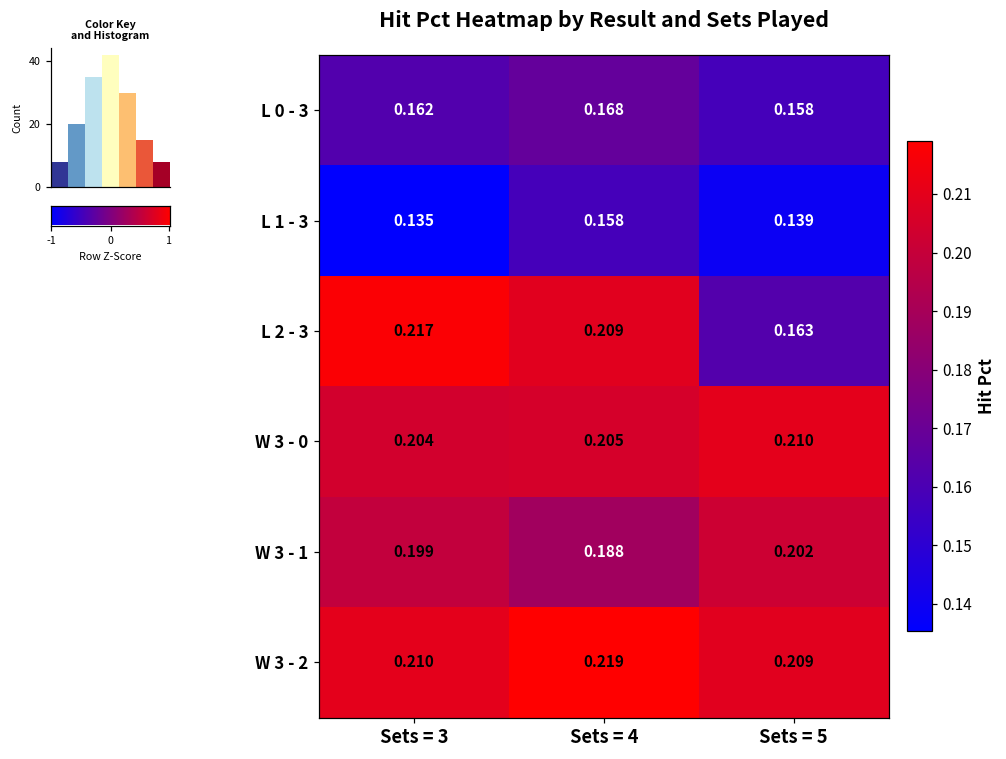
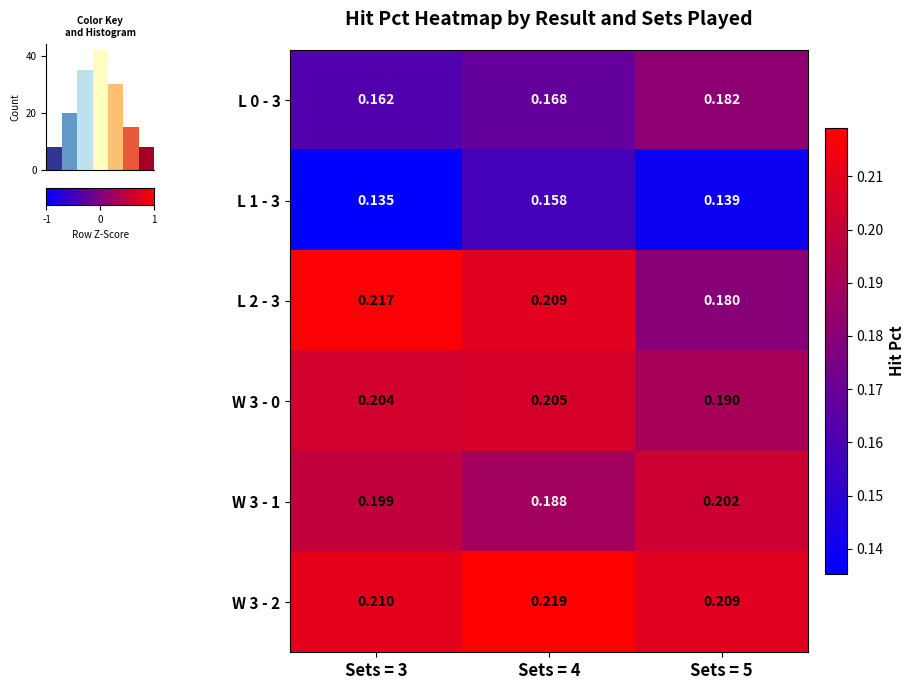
  {
    "Hit Pct Heatmap by Result and Sets Played": {
      "L 0 - 3": {
        "Sets = 3": 0.162,
        "Sets = 4": 0.168,
-       "Sets = 5": 0.158
+       "Sets = 5": 0.182
      },
      "L 1 - 3": {
        "Sets = 3": 0.135,
        "Sets = 4": 0.158,
        "Sets = 5": 0.139
      },
      "L 2 - 3": {
        "Sets = 3": 0.217,
        "Sets = 4": 0.209,
-       "Sets = 5": 0.163
+       "Sets = 5": 0.180
      },
      "W 3 - 0": {
        "Sets = 3": 0.204,
        "Sets = 4": 0.205,
-       "Sets = 5": 0.210
+       "Sets = 5": 0.190
      },
      "W 3 - 1": {
        "Sets = 3": 0.199,
        "Sets = 4": 0.188,
        "Sets = 5": 0.202
      },
      "W 3 - 2": {
        "Sets = 3": 0.210,
        "Sets = 4": 0.219,
        "Sets = 5": 0.209
      }
    }
  }
